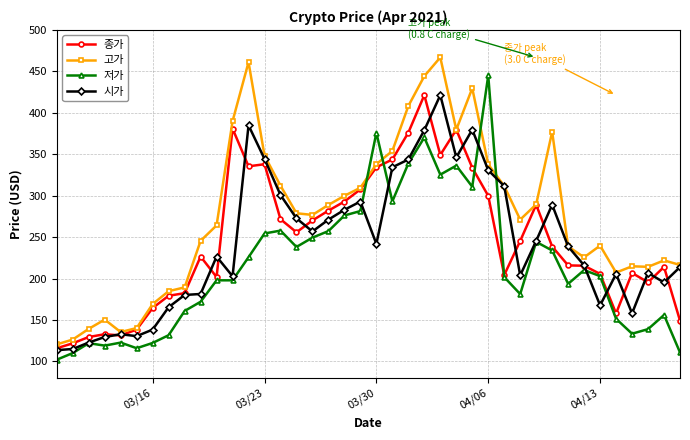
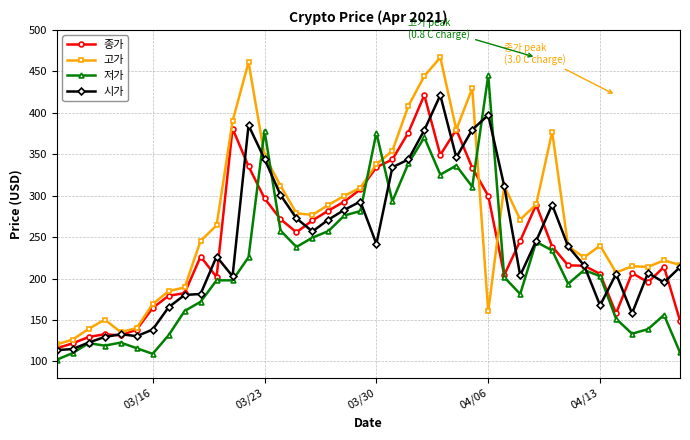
  {
    "종가": {
      "03/16": 160,
-     "03/23": 340,
+     "03/23": 300,
      "03/30": 330,
      "04/06": 300
    },
    "고가": {
      "03/16": 170,
      "03/23": 350,
      "03/30": 340,
-     "04/06": 340,
+     "04/06": 160,
      "04/13": 240
    },
    "저가": {
-     "03/16": 120,
-     "03/23": 250,
+     "03/16": 110,
+     "03/23": 380,
      "03/30": 380
    },
    "시가": {
      "03/16": 140,
      "03/23": 340,
      "03/30": 240,
-     "04/06": 330,
+     "04/06": 400,
      "04/13": 170
    }
  }
